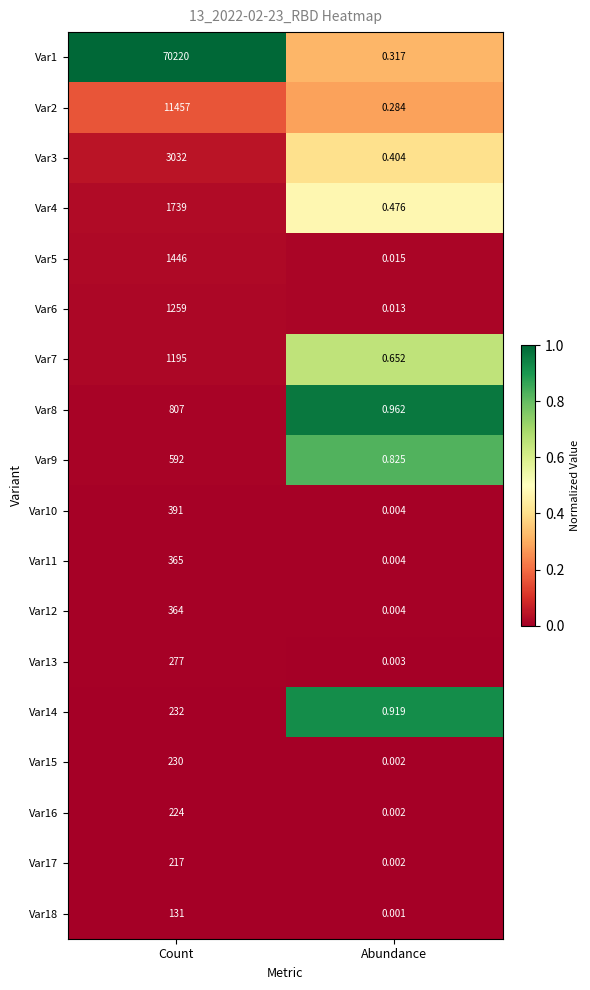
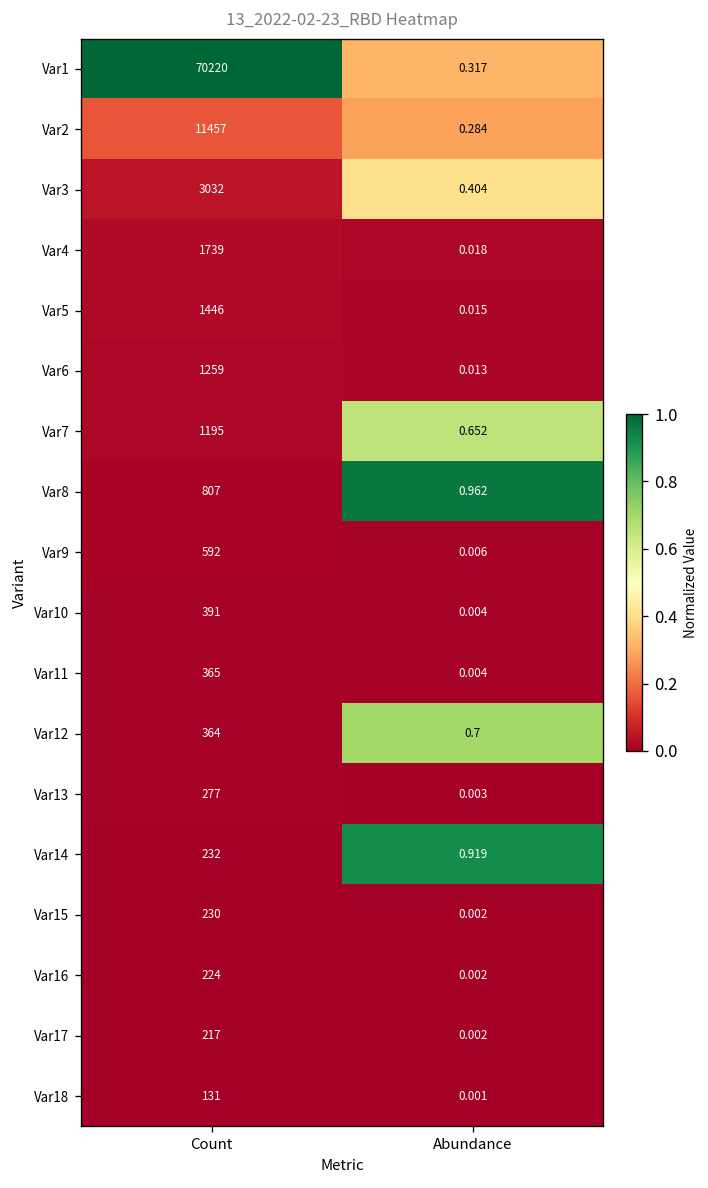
  {
    "Var1": {
      "Count": 70220,
      "Abundance": 0.317
    },
    "Var2": {
      "Count": 11457,
      "Abundance": 0.284
    },
    "Var3": {
      "Count": 3032,
      "Abundance": 0.404
    },
    "Var4": {
      "Count": 1739,
-     "Abundance": 0.476
+     "Abundance": 0.018
    },
    "Var5": {
      "Count": 1446,
      "Abundance": 0.015
    },
    "Var6": {
      "Count": 1259,
      "Abundance": 0.013
    },
    "Var7": {
      "Count": 1195,
      "Abundance": 0.652
    },
    "Var8": {
      "Count": 807,
      "Abundance": 0.962
    },
    "Var9": {
      "Count": 592,
-     "Abundance": 0.825
+     "Abundance": 0.006
    },
    "Var10": {
      "Count": 391,
      "Abundance": 0.004
    },
    "Var11": {
      "Count": 365,
      "Abundance": 0.004
    },
    "Var12": {
      "Count": 364,
-     "Abundance": 0.004
+     "Abundance": 0.7
    },
    "Var13": {
      "Count": 277,
      "Abundance": 0.003
    },
    "Var14": {
      "Count": 232,
      "Abundance": 0.919
    },
    "Var15": {
      "Count": 230,
      "Abundance": 0.002
    },
    "Var16": {
      "Count": 224,
      "Abundance": 0.002
    },
    "Var17": {
      "Count": 217,
      "Abundance": 0.002
    },
    "Var18": {
      "Count": 131,
      "Abundance": 0.001
    }
  }
